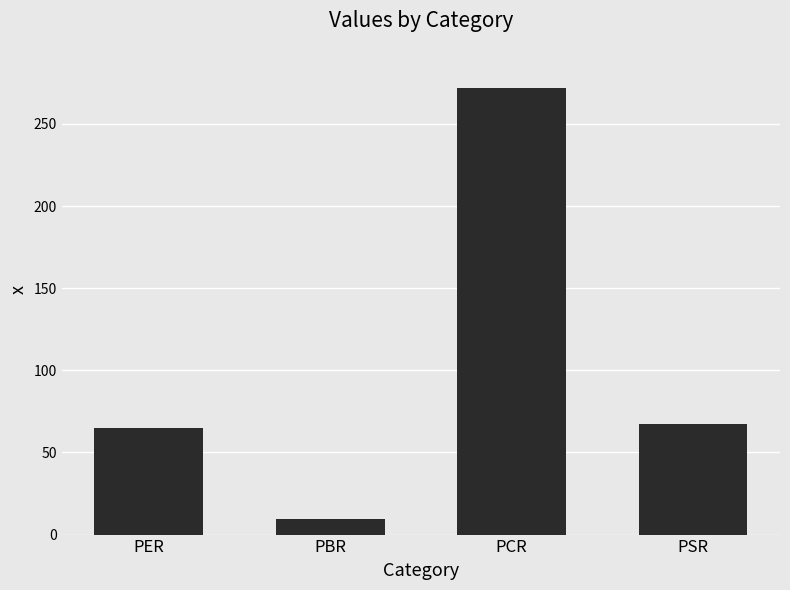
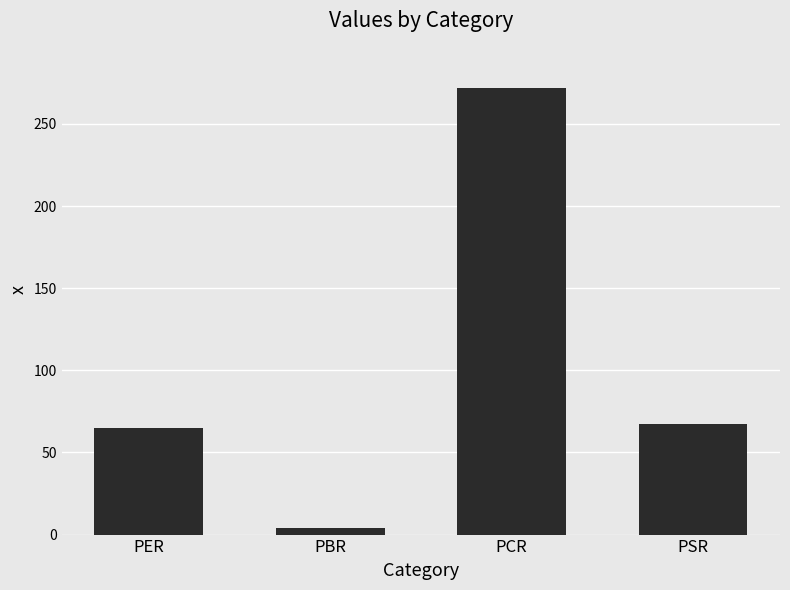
  {
    "PER": 65,
-   "PBR": 9,
+   "PBR": 4,
    "PCR": 272,
    "PSR": 67
  }
